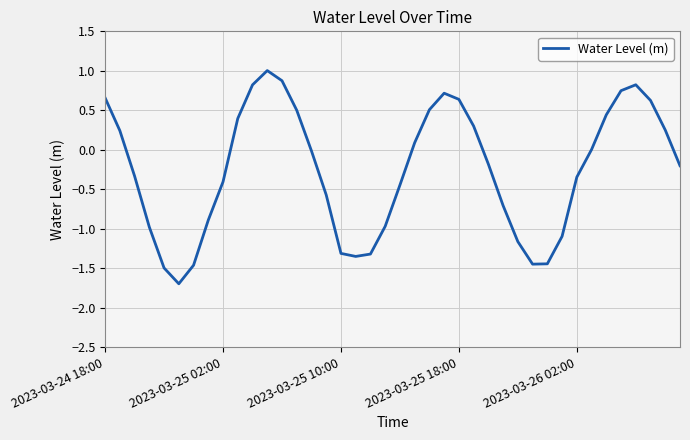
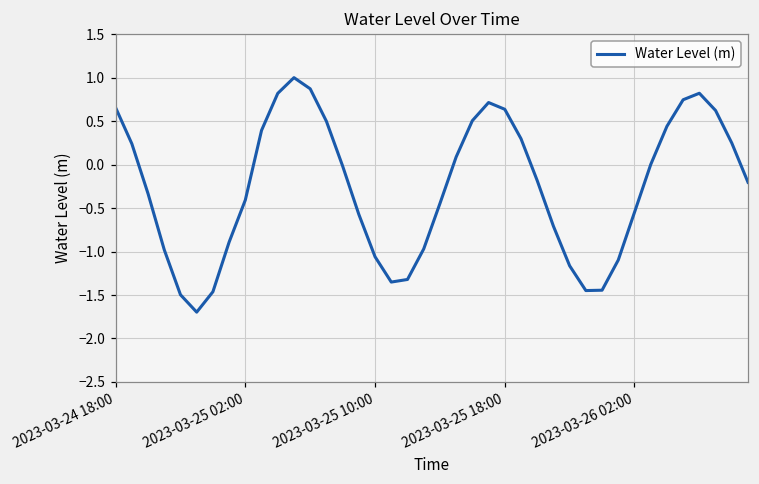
  {
    "2023-03-24 18:00": 0.7,
    "2023-03-25 02:00": -0.4,
-   "2023-03-25 10:00": -1.3,
+   "2023-03-25 10:00": -1.1,
    "2023-03-25 18:00": 0.6,
-   "2023-03-26 02:00": -0.3
+   "2023-03-26 02:00": -0.5
  }
